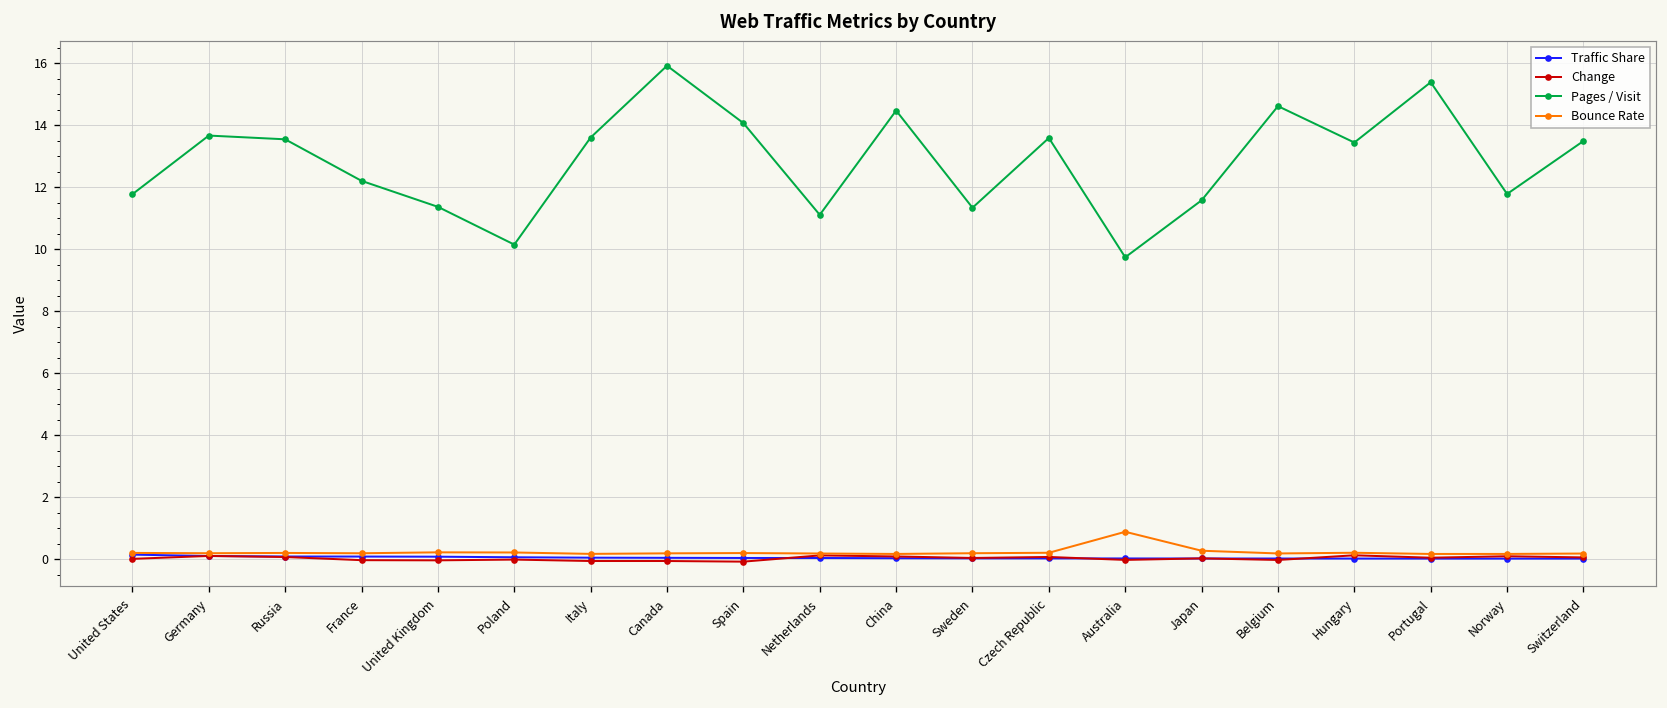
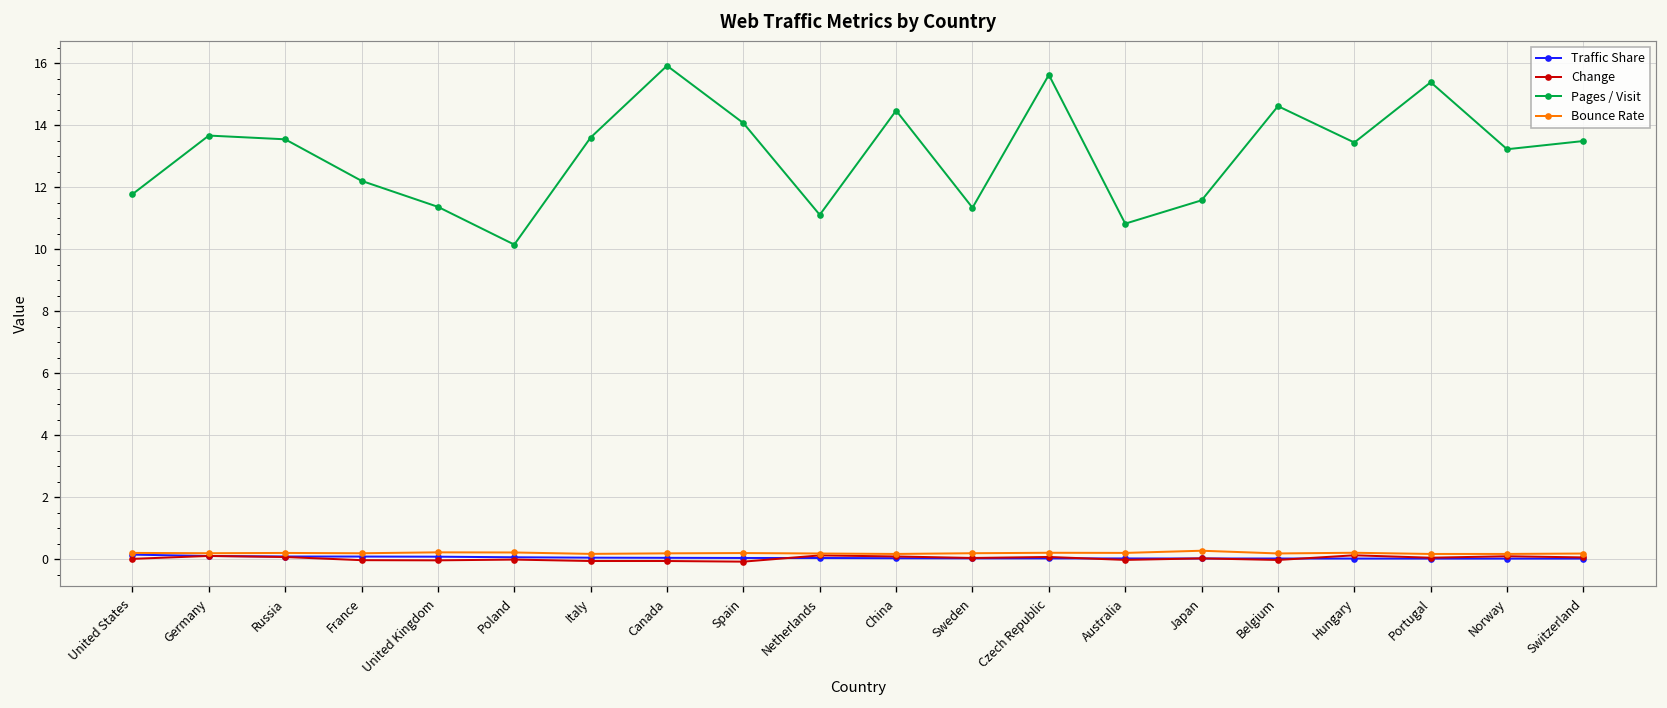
  {
    "Traffic Share": {
      "France": 0.1,
      "United Kingdom": 0.1,
      "Italy": 0.0,
      "Canada": 0.0,
      "Spain": 0.0,
      "Hungary": 0.0
    },
    "Change": {
      "United States": 0.0,
      "France": 0.0,
      "United Kingdom": 0.0,
      "Italy": -0.1,
      "Canada": -0.1,
      "Spain": -0.1
    },
    "Pages / Visit": {
      "United States": 11.8,
      "Germany": 13.7,
      "Russia": 13.6,
      "France": 12.2,
      "United Kingdom": 11.4,
      "Poland": 10.2,
      "Italy": 13.6,
      "Canada": 15.9,
      "Spain": 14.1,
      "Netherlands": 11.1,
      "China": 14.5,
      "Sweden": 11.3,
-     "Czech Republic": 13.6,
-     "Australia": 9.7,
+     "Czech Republic": 15.6,
+     "Australia": 10.8,
      "Japan": 11.6,
      "Belgium": 14.6,
      "Hungary": 13.4,
      "Portugal": 15.4,
-     "Norway": 11.8,
+     "Norway": 13.2,
      "Switzerland": 13.5
    },
    "Bounce Rate": {
      "Russia": 0.2,
      "France": 0.2,
      "United Kingdom": 0.2,
      "Poland": 0.2,
      "Italy": 0.2,
      "Canada": 0.2,
      "Spain": 0.2,
      "Sweden": 0.2,
      "Czech Republic": 0.2,
-     "Australia": 0.9,
+     "Australia": 0.2,
      "Japan": 0.3,
      "Belgium": 0.2,
      "Portugal": 0.2,
      "Switzerland": 0.2
    }
  }
